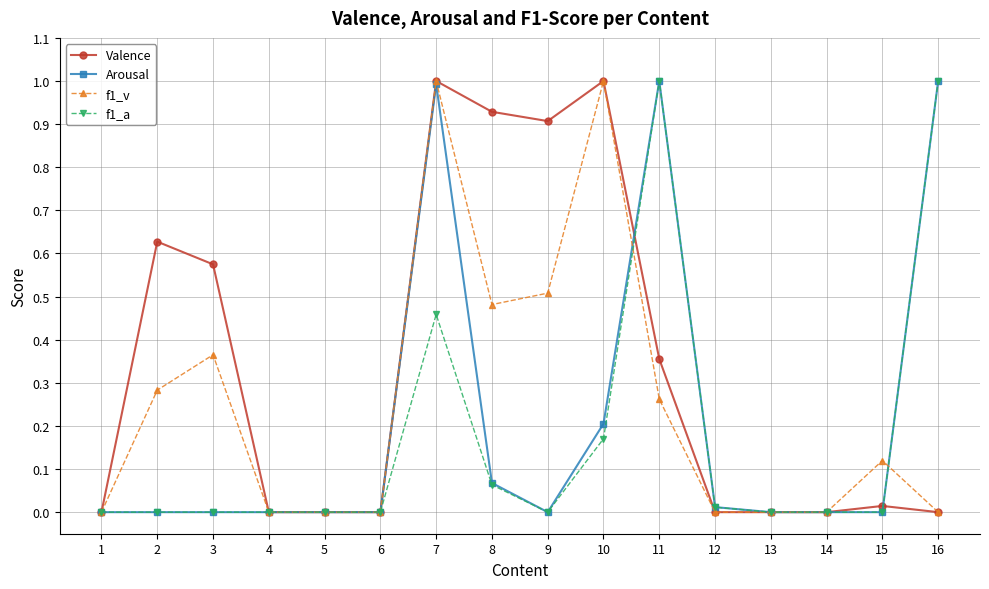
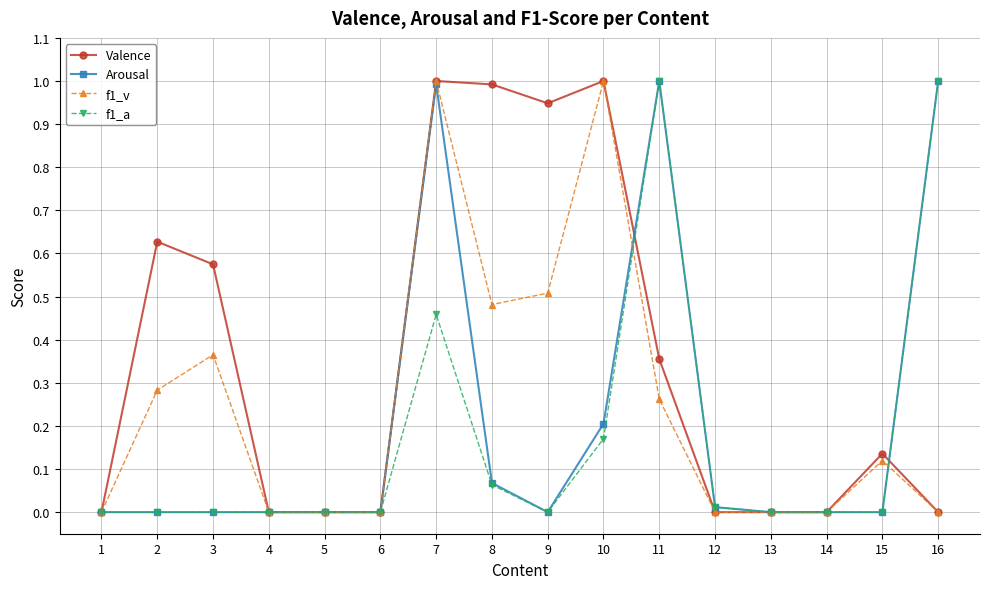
  {
    "Valence": {
      "2": 0.63,
      "3": 0.57,
-     "8": 0.93,
-     "9": 0.91,
+     "8": 0.99,
+     "9": 0.95,
      "11": 0.36,
-     "15": 0.01
+     "15": 0.14
    },
    "Arousal": {
      "7": 0.99,
      "10": 0.21
    },
    "f1_v": {
      "2": 0.28,
      "3": 0.36,
      "8": 0.48,
      "9": 0.51,
      "11": 0.26,
      "15": 0.12
    },
    "f1_a": {
      "7": 0.46,
      "10": 0.17
    }
  }
